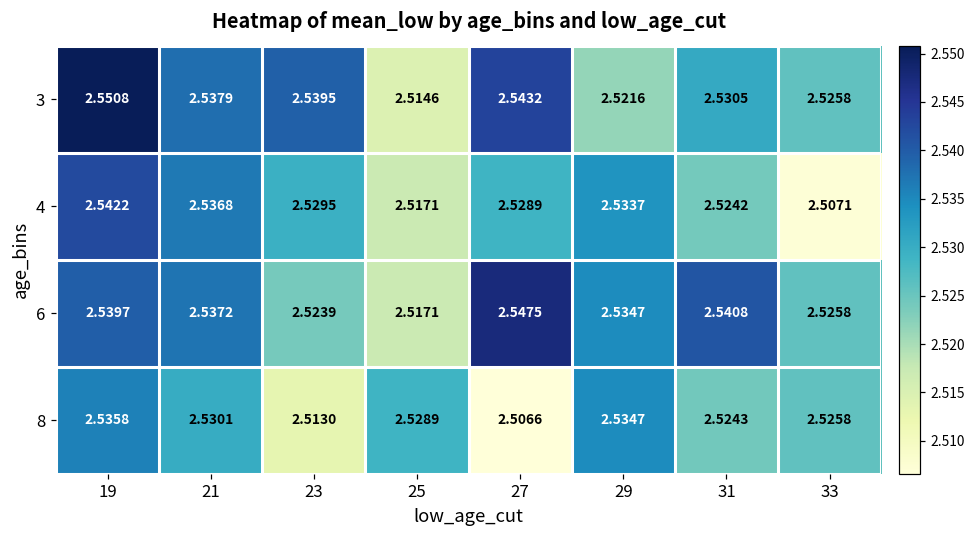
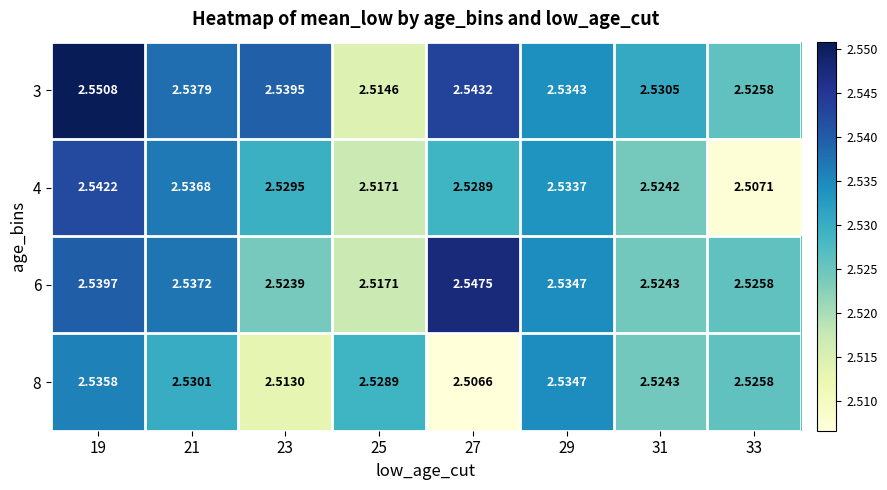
  {
    "3": {
      "19": 2.5508,
      "21": 2.5379,
      "23": 2.5395,
      "25": 2.5146,
      "27": 2.5432,
-     "29": 2.5216,
+     "29": 2.5343,
      "31": 2.5305,
      "33": 2.5258
    },
    "4": {
      "19": 2.5422,
      "21": 2.5368,
      "23": 2.5295,
      "25": 2.5171,
      "27": 2.5289,
      "29": 2.5337,
      "31": 2.5242,
      "33": 2.5071
    },
    "6": {
      "19": 2.5397,
      "21": 2.5372,
      "23": 2.5239,
      "25": 2.5171,
      "27": 2.5475,
      "29": 2.5347,
-     "31": 2.5408,
+     "31": 2.5243,
      "33": 2.5258
    },
    "8": {
      "19": 2.5358,
      "21": 2.5301,
      "23": 2.5130,
      "25": 2.5289,
      "27": 2.5066,
      "29": 2.5347,
      "31": 2.5243,
      "33": 2.5258
    }
  }
